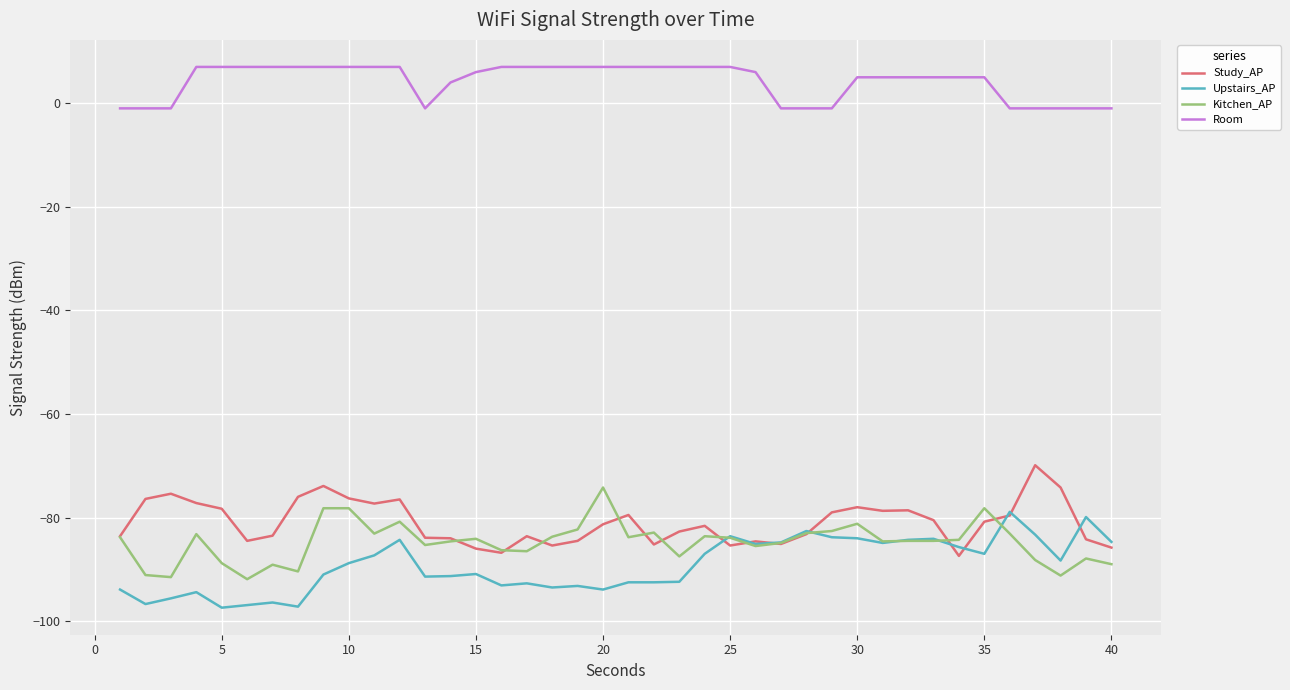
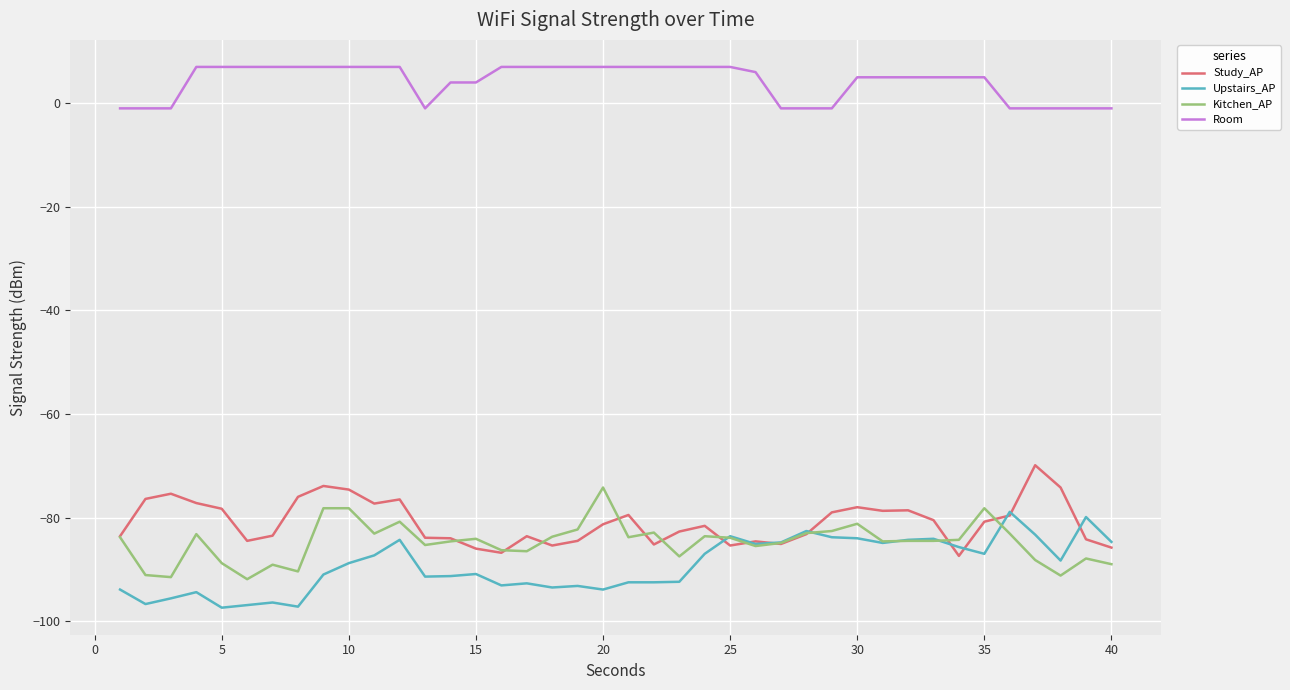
  {
    "Study_AP": {
      "5": -78,
-     "10": -76,
+     "10": -75,
      "15": -86,
      "20": -81,
      "25": -85,
      "30": -78,
      "35": -81,
      "40": -86
    },
    "Upstairs_AP": {
      "5": -97,
      "10": -89,
      "15": -91,
      "20": -94,
      "30": -84,
      "35": -87,
      "40": -85
    },
    "Kitchen_AP": {
      "5": -89,
      "10": -78,
      "15": -84,
      "20": -74,
      "30": -81,
      "35": -78,
      "40": -89
    },
    "Room": {
      "5": 7,
      "10": 7,
-     "15": 6,
+     "15": 4,
      "20": 7,
      "25": 7,
      "30": 5,
      "35": 5,
      "40": -1
    }
  }
